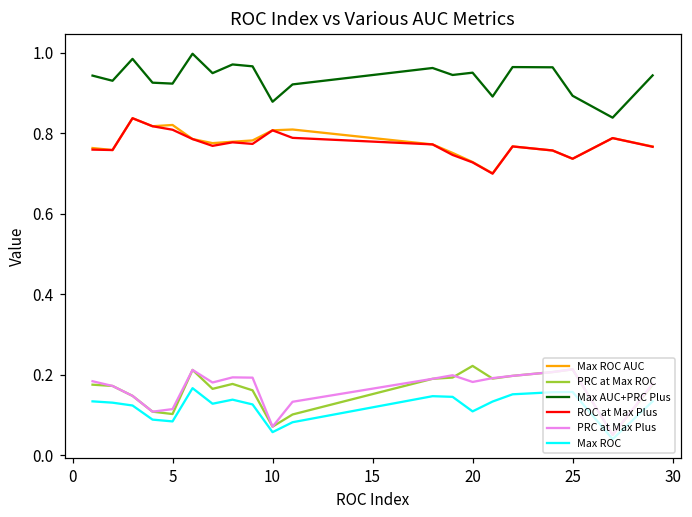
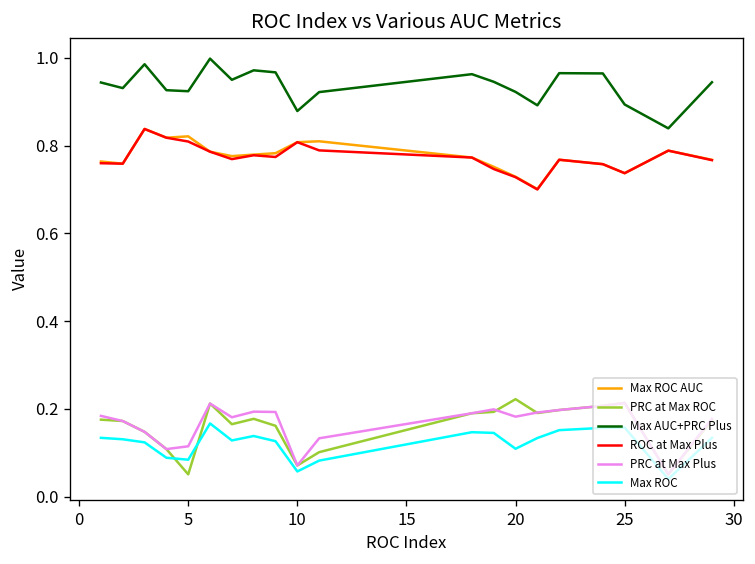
  {
    "Max ROC AUC": {
      "5": 0.82
    },
    "PRC at Max ROC": {
-     "5": 0.10,
+     "5": 0.05,
      "20": 0.22
    },
    "Max AUC+PRC Plus": {
      "5": 0.92,
      "10": 0.88,
-     "20": 0.95,
+     "20": 0.92,
      "25": 0.89
    },
    "ROC at Max Plus": {
      "5": 0.81
    },
    "PRC at Max Plus": {
      "5": 0.11,
      "20": 0.18
    },
    "Max ROC": {
      "5": 0.08,
      "10": 0.06,
      "20": 0.11
    }
  }
